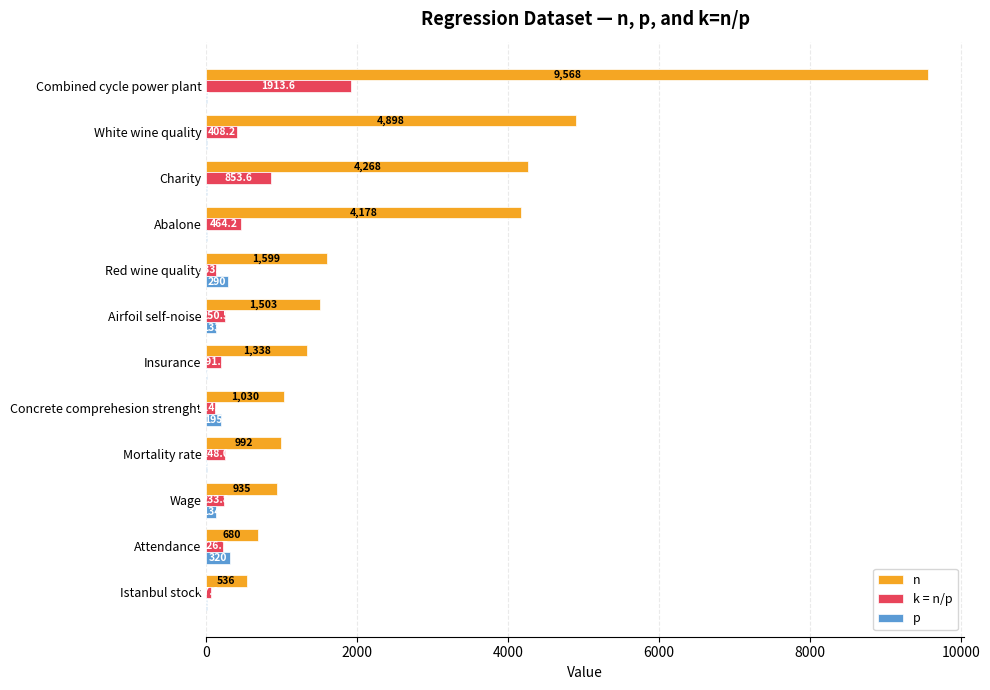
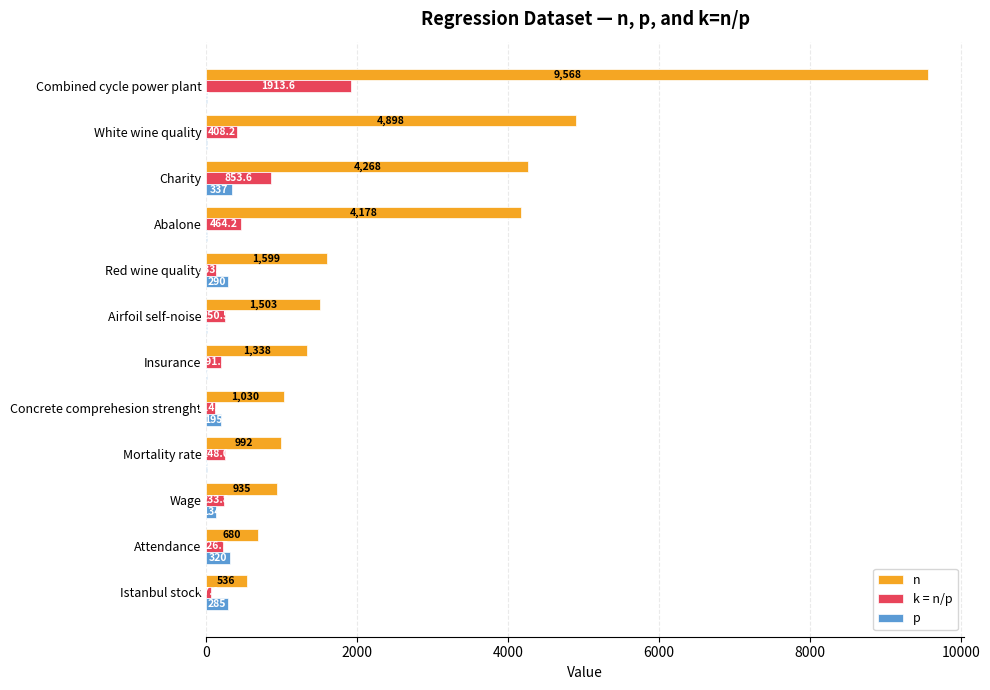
  {
    "n": {
      "Combined cycle power plant": "9,568",
      "White wine quality": "4,898",
      "Charity": "4,268",
      "Abalone": "4,178",
      "Red wine quality": "1,599",
      "Airfoil self-noise": "1,503",
      "Insurance": "1,338",
      "Concrete comprehesion strenght": "1,030",
      "Mortality rate": "992",
      "Wage": "935",
      "Attendance": "680",
      "Istanbul stock": "536"
    },
    "k = n/p": {
      "Combined cycle power plant": "1913.6",
      "White wine quality": "408.2",
      "Charity": "853.6",
      "Abalone": "464.2",
      "Airfoil self-noise": "250.5",
      "Mortality rate": "248.0",
      "Wage": "233.8"
    },
    "p": {
-     "Charity": "0",
-     "Airfoil self-noise": "100",
+     "Charity": "300",
+     "Airfoil self-noise": "0",
      "Wage": "100",
-     "Istanbul stock": "0"
+     "Istanbul stock": "300"
    }
  }
